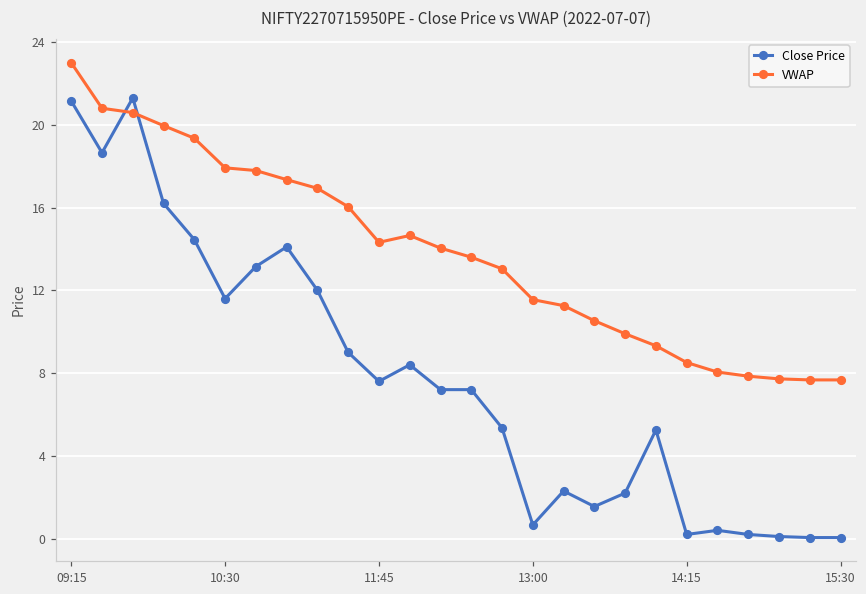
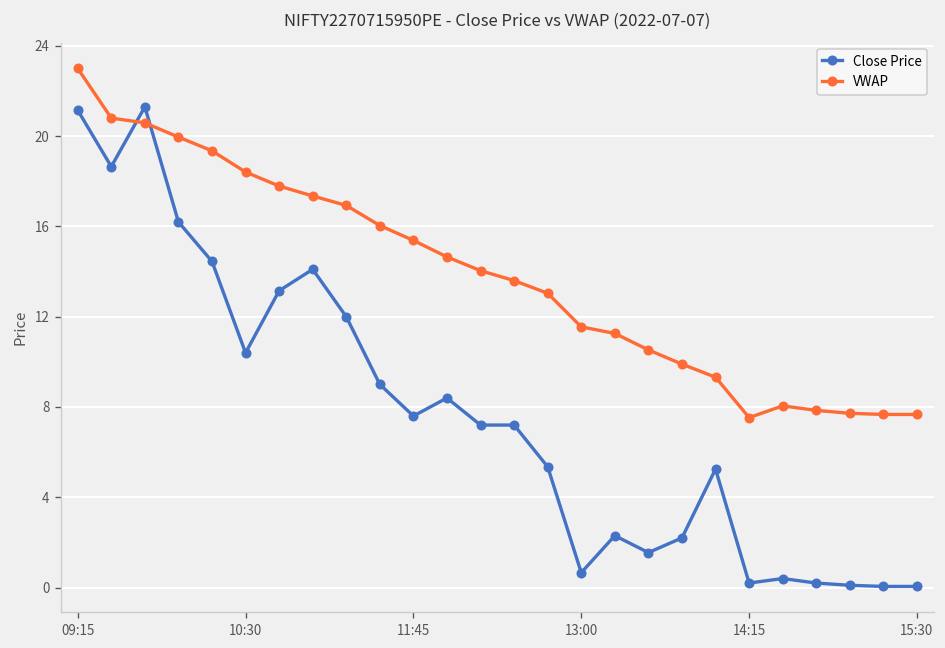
  {
    "Close Price": {
      "09:15": 21.2,
-     "10:30": 11.6,
+     "10:30": 10.4,
      "11:45": 7.6,
      "13:00": 0.7,
      "14:15": 0.2,
      "15:30": 0.1
    },
    "VWAP": {
      "09:15": 23.0,
-     "10:30": 17.9,
-     "11:45": 14.3,
+     "10:30": 18.4,
+     "11:45": 15.4,
      "13:00": 11.6,
-     "14:15": 8.5,
+     "14:15": 7.5,
      "15:30": 7.7
    }
  }
